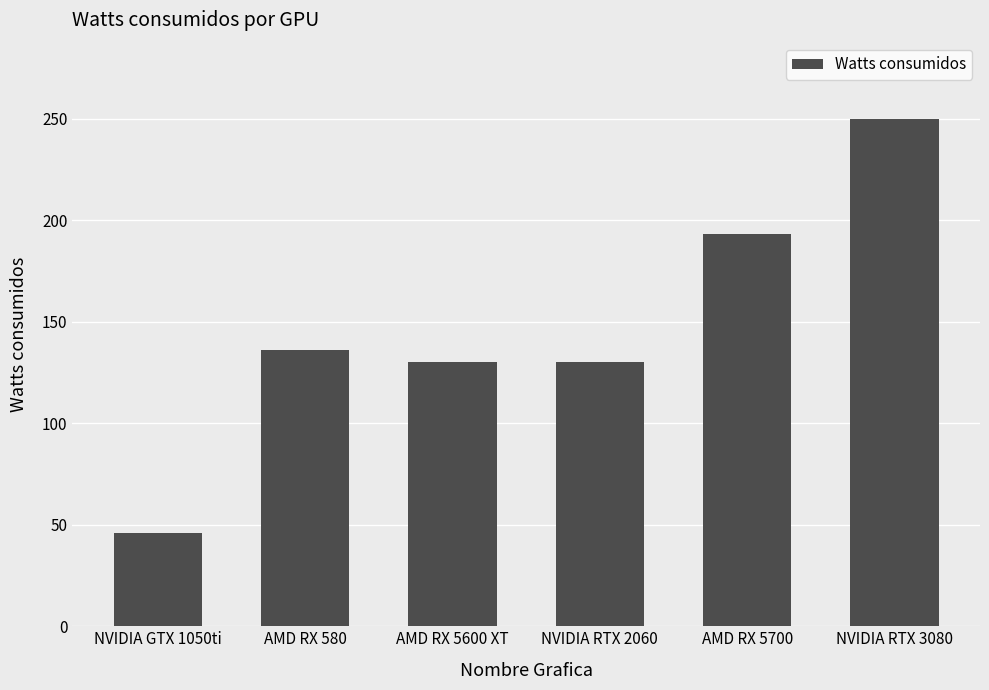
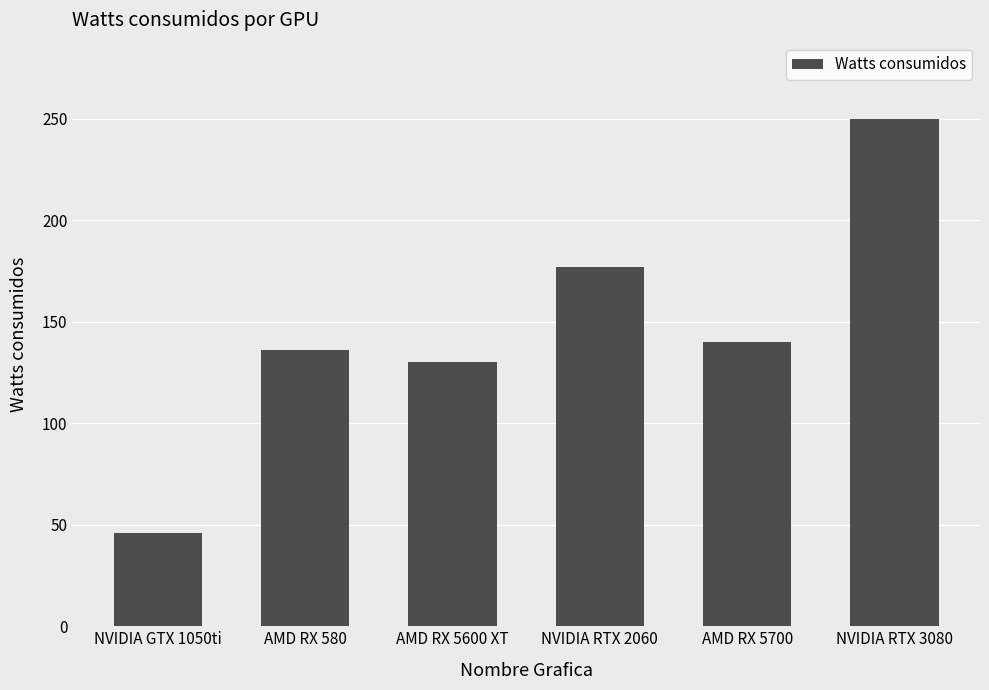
  {
    "NVIDIA GTX 1050ti": 46,
    "AMD RX 580": 136,
    "AMD RX 5600 XT": 130,
-   "NVIDIA RTX 2060": 130,
-   "AMD RX 5700": 193,
+   "NVIDIA RTX 2060": 177,
+   "AMD RX 5700": 140,
    "NVIDIA RTX 3080": 250
  }
